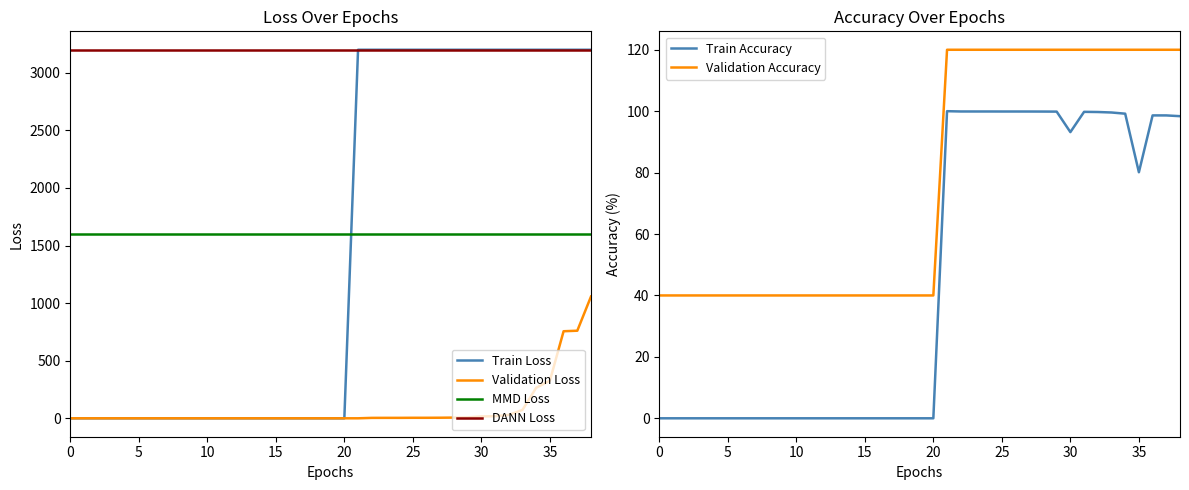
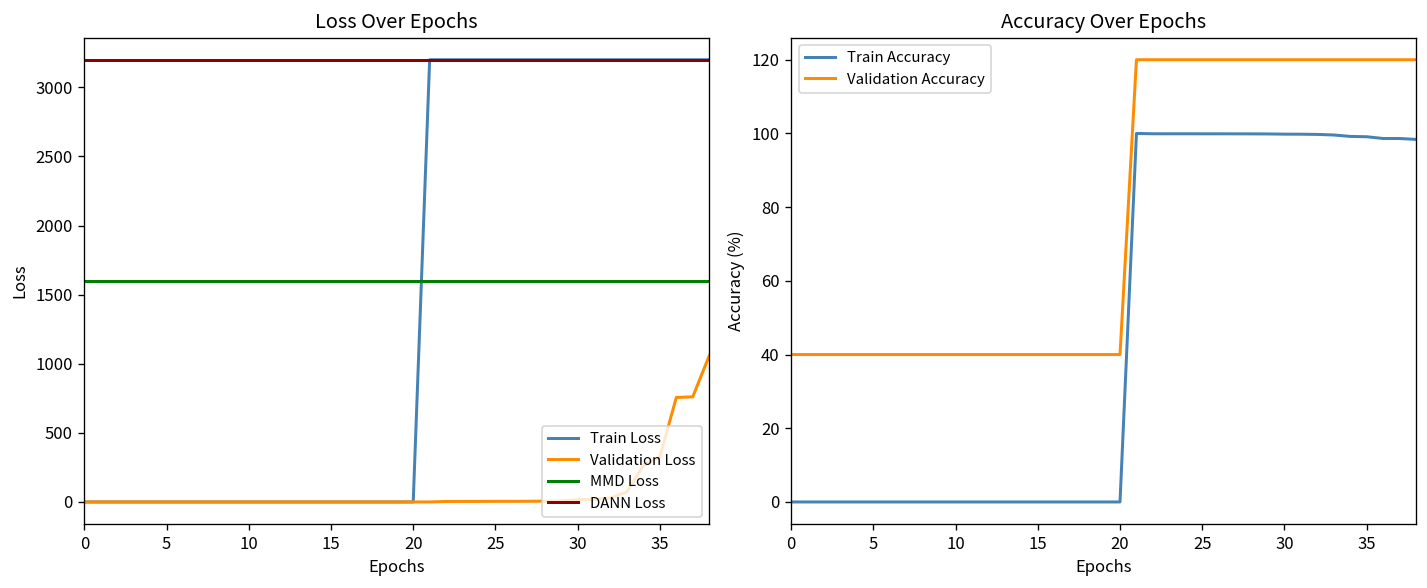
  {
    "Loss Over Epochs": {
      "Validation Loss": {
        "25": 0
      },
      "MMD Loss": {
        "0": 1600,
        "5": 1600,
        "10": 1600,
        "15": 1600,
        "20": 1600,
        "25": 1600,
        "30": 1600,
        "35": 1600
      },
      "DANN Loss": {
        "0": 3200,
        "5": 3200,
        "10": 3200,
        "15": 3200,
        "20": 3200
      }
    },
    "Accuracy Over Epochs": {
      "Train Accuracy": {
        "0": 0,
        "5": 0,
        "10": 0,
        "15": 0,
        "20": 0,
        "25": 100,
-       "30": 93,
-       "35": 80
+       "30": 100,
+       "35": 99
      },
      "Validation Accuracy": {
        "0": 40,
        "5": 40,
        "10": 40,
        "15": 40,
        "20": 40,
        "25": 120,
        "30": 120,
        "35": 120
      }
    }
  }
